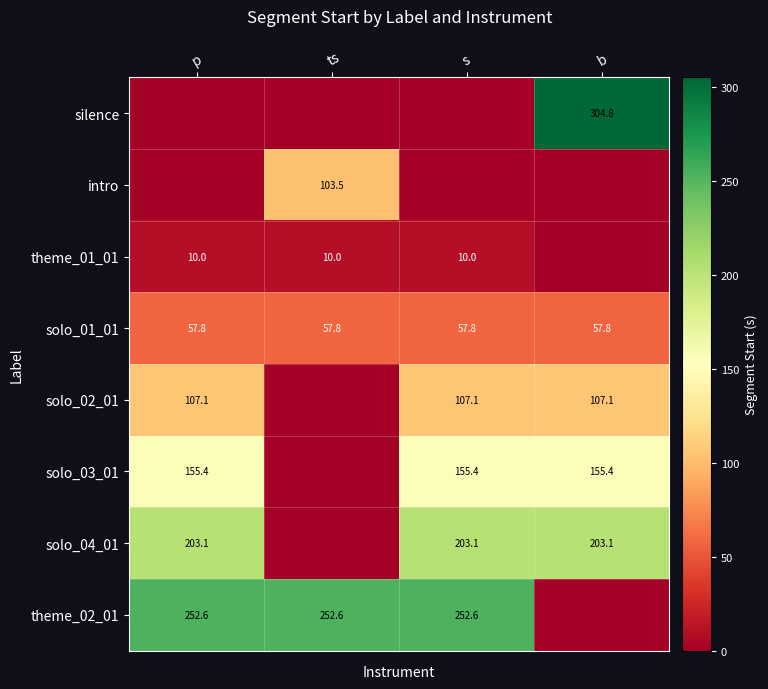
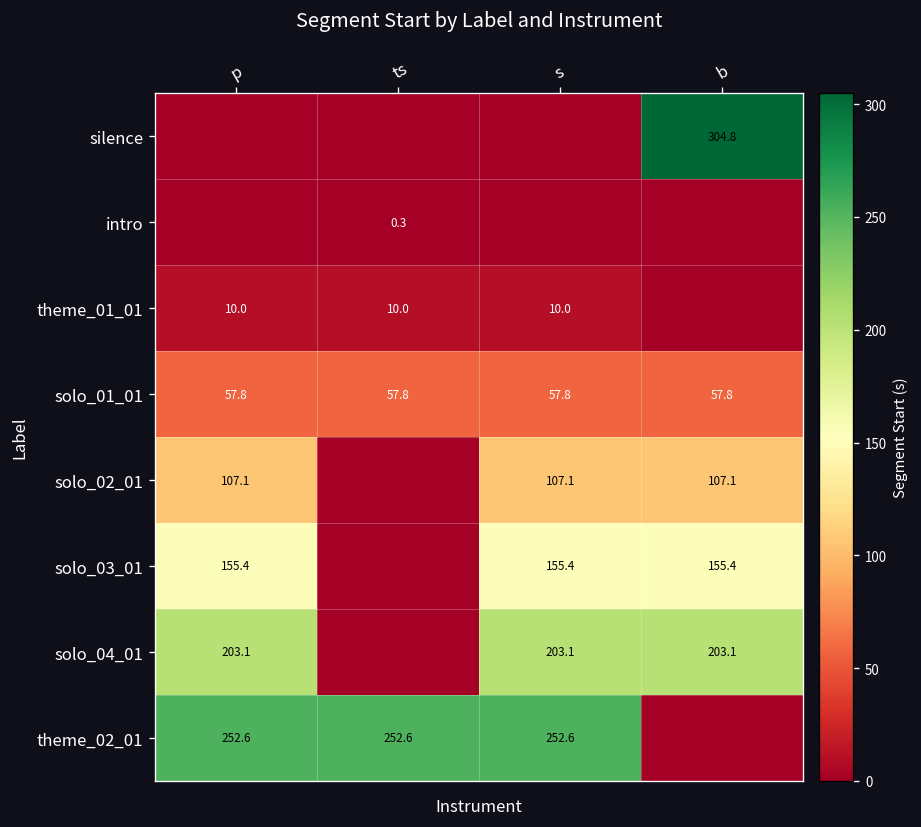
  {
    "silence": {
      "b": 304.8
    },
    "intro": {
-     "ts": 103.5
+     "ts": 0.3
    },
    "theme_01_01": {
      "p": 10.0,
      "ts": 10.0,
      "s": 10.0
    },
    "solo_01_01": {
      "p": 57.8,
      "ts": 57.8,
      "s": 57.8,
      "b": 57.8
    },
    "solo_02_01": {
      "p": 107.1,
      "s": 107.1,
      "b": 107.1
    },
    "solo_03_01": {
      "p": 155.4,
      "s": 155.4,
      "b": 155.4
    },
    "solo_04_01": {
      "p": 203.1,
      "s": 203.1,
      "b": 203.1
    },
    "theme_02_01": {
      "p": 252.6,
      "ts": 252.6,
      "s": 252.6
    }
  }
